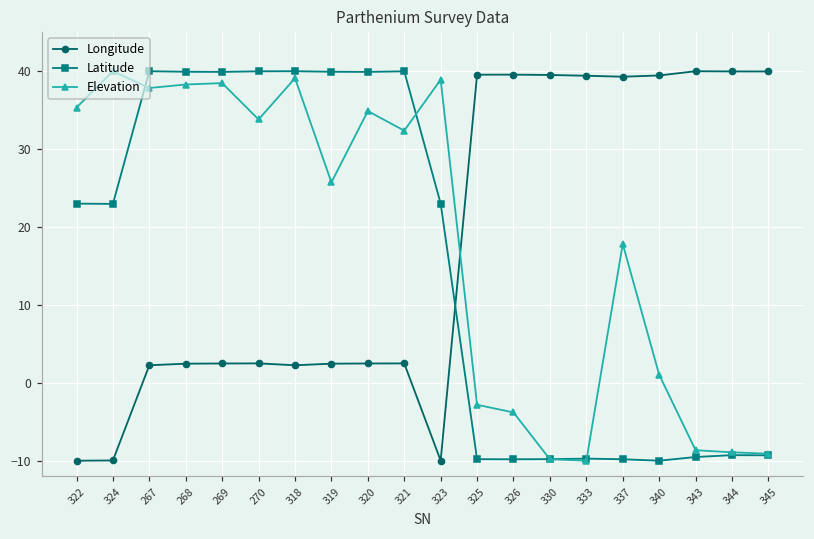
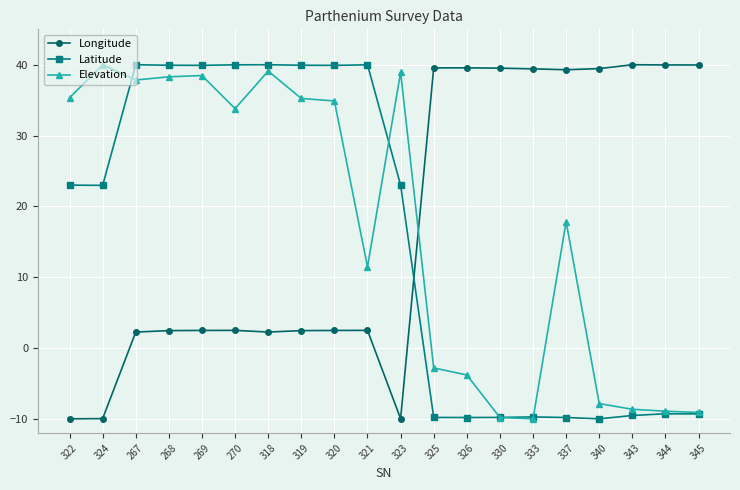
  {
    "Elevation": {
      "322": 35,
      "268": 38,
      "269": 38,
      "270": 34,
      "318": 39,
-     "319": 26,
+     "319": 35,
      "320": 35,
-     "321": 32,
+     "321": 11,
      "323": 39,
      "325": -3,
      "326": -4,
      "337": 18,
-     "340": 1,
+     "340": -8,
      "343": -9,
      "344": -9
    }
  }
